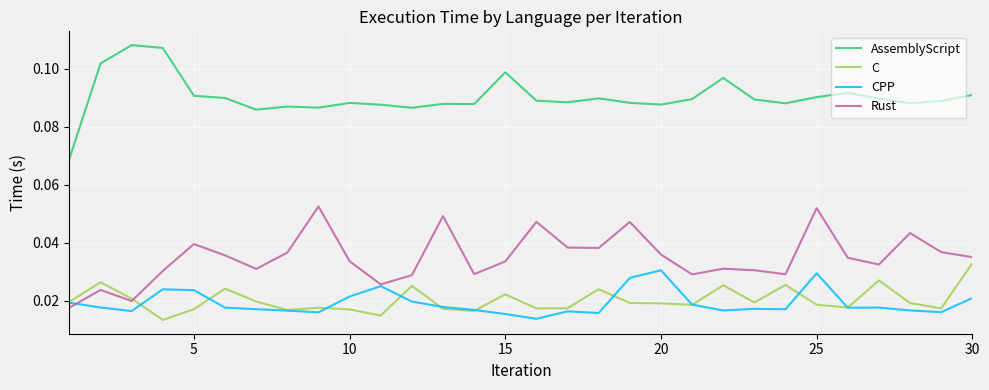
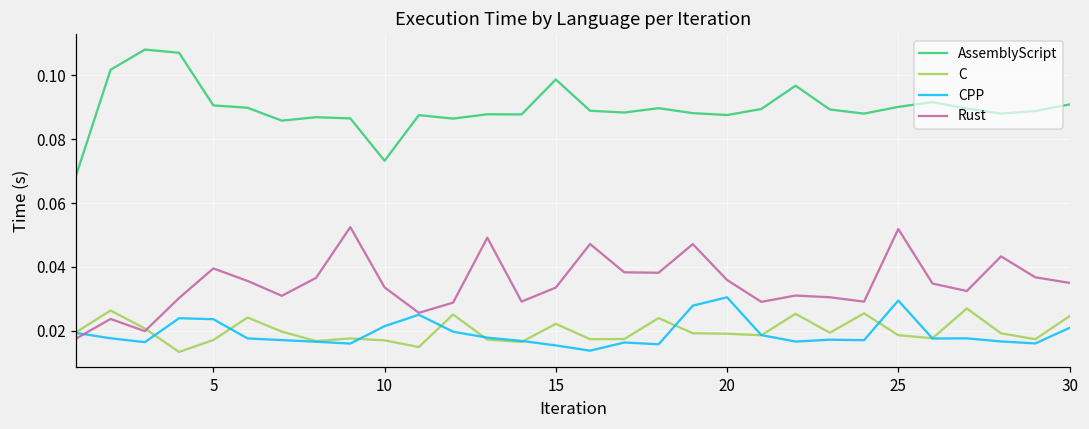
  {
    "AssemblyScript": {
      "5": 0.091,
-     "10": 0.088,
+     "10": 0.073,
      "15": 0.099,
      "20": 0.088,
      "25": 0.090,
      "30": 0.091
    },
    "C": {
      "5": 0.017,
      "10": 0.017,
      "15": 0.022,
      "20": 0.019,
      "25": 0.019,
-     "30": 0.033
+     "30": 0.025
    },
    "CPP": {
      "5": 0.024,
      "10": 0.021,
      "15": 0.015,
      "20": 0.031,
      "25": 0.029,
      "30": 0.021
    },
    "Rust": {
      "5": 0.040,
      "10": 0.034,
      "15": 0.034,
      "20": 0.036,
      "25": 0.052,
      "30": 0.035
    }
  }
